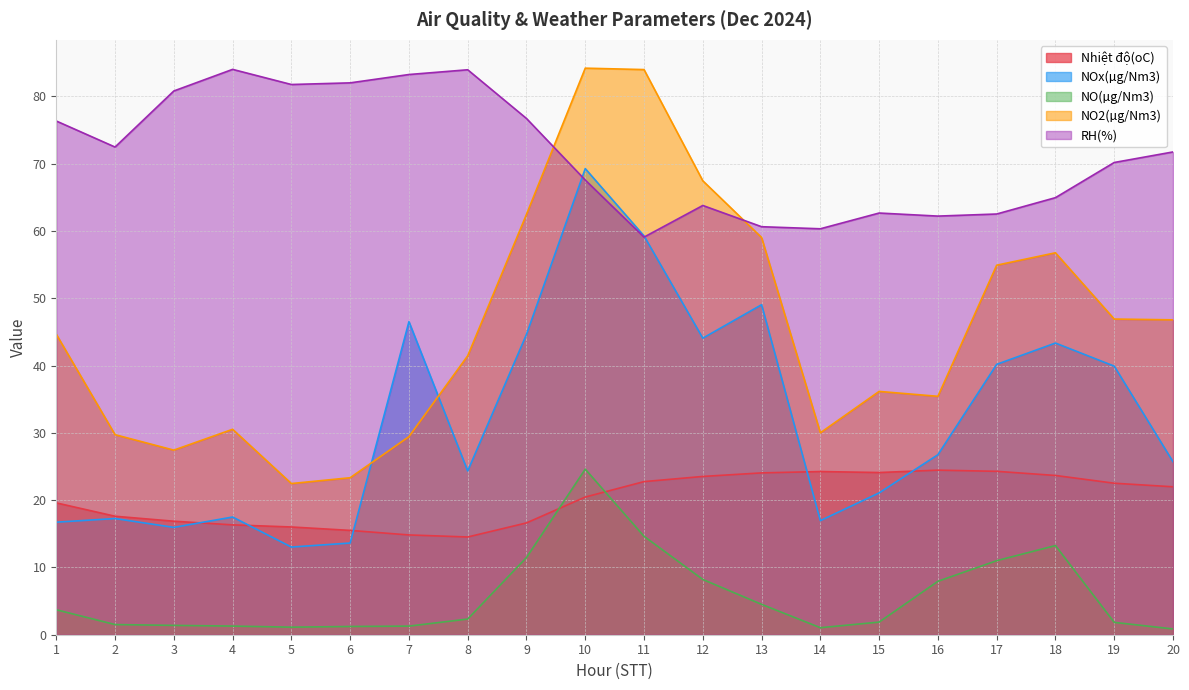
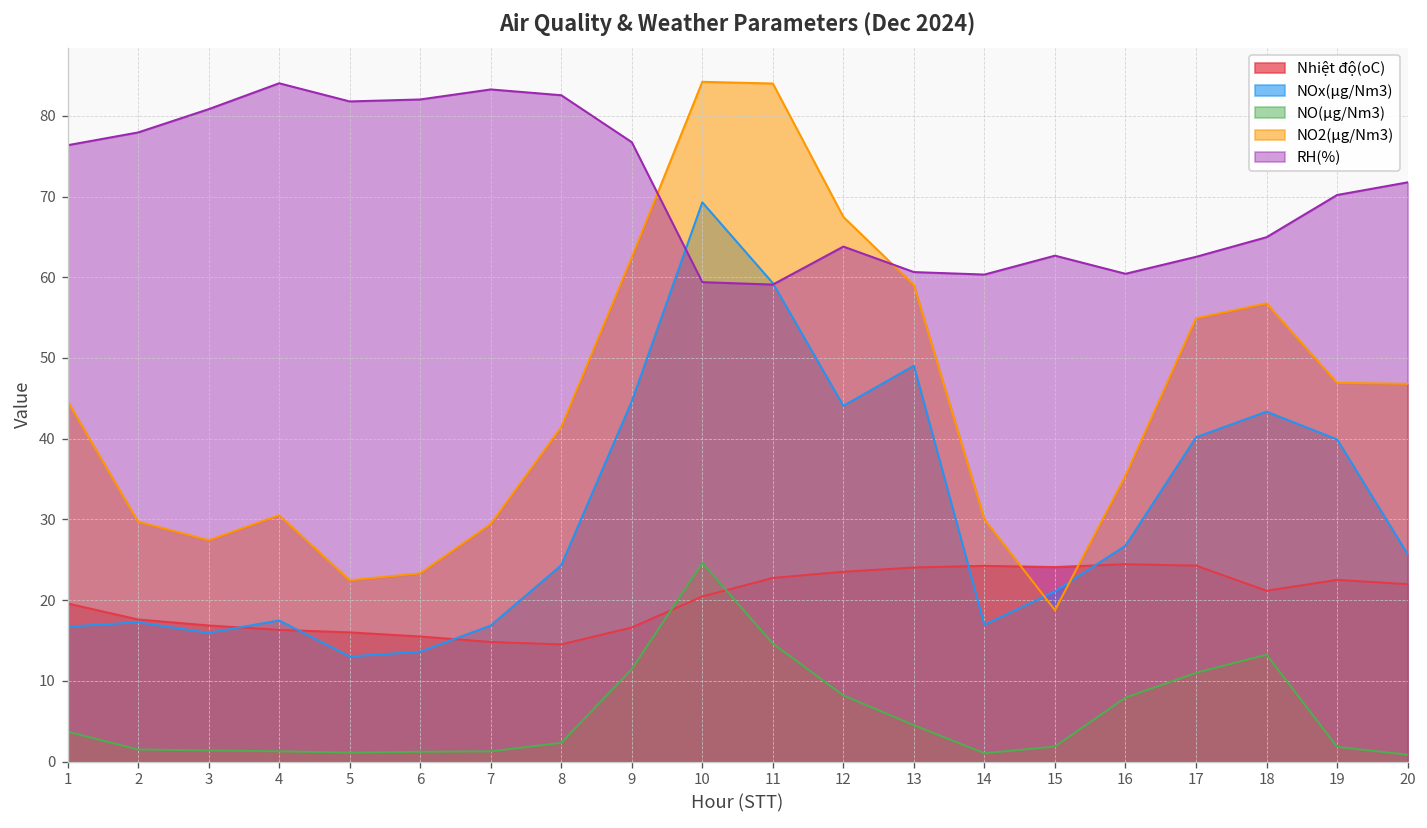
  {
    "Nhiệt độ(oC)": {
      "1": 20,
      "3": 17,
      "4": 16,
      "5": 16,
      "6": 16,
      "7": 15,
      "8": 15,
      "9": 17,
      "10": 20,
      "11": 23,
      "12": 24,
      "13": 24,
      "14": 24,
      "15": 24,
      "16": 24,
      "17": 24,
-     "18": 24,
+     "18": 21,
      "19": 23,
      "20": 22
    },
    "NOx(µg/Nm3)": {
      "1": 17,
      "3": 16,
      "4": 17,
      "5": 13,
      "6": 14,
-     "7": 47,
+     "7": 17,
      "8": 24,
      "9": 45,
      "10": 69,
      "12": 44,
      "13": 49,
      "14": 17,
      "15": 21,
      "16": 27,
      "17": 40,
      "18": 43,
      "19": 40,
      "20": 26
    },
    "NO(µg/Nm3)": {
      "1": 4,
      "2": 2,
      "3": 1,
      "4": 1,
      "5": 1,
      "6": 1,
      "7": 1,
      "8": 2,
      "9": 11,
      "10": 25,
      "11": 15,
      "12": 8,
      "13": 5,
      "14": 1,
      "15": 2,
      "16": 8,
      "17": 11,
      "18": 13,
      "19": 2,
      "20": 1
    },
    "NO2(µg/Nm3)": {
      "1": 45,
      "2": 30,
      "3": 27,
      "4": 31,
      "5": 22,
      "6": 23,
      "7": 29,
      "8": 41,
      "9": 62,
      "10": 84,
      "11": 84,
      "12": 67,
      "13": 59,
      "14": 30,
-     "15": 36,
+     "15": 19,
      "16": 35,
      "17": 55,
      "18": 57,
      "19": 47,
      "20": 47
    },
    "RH(%)": {
      "1": 76,
-     "2": 72,
+     "2": 78,
      "3": 81,
      "4": 84,
      "5": 82,
      "6": 82,
      "7": 83,
-     "8": 84,
+     "8": 83,
      "9": 77,
-     "10": 68,
+     "10": 59,
      "12": 64,
      "13": 61,
      "14": 60,
      "15": 63,
-     "16": 62,
+     "16": 60,
      "17": 63,
      "18": 65,
      "19": 70,
      "20": 72
    }
  }
